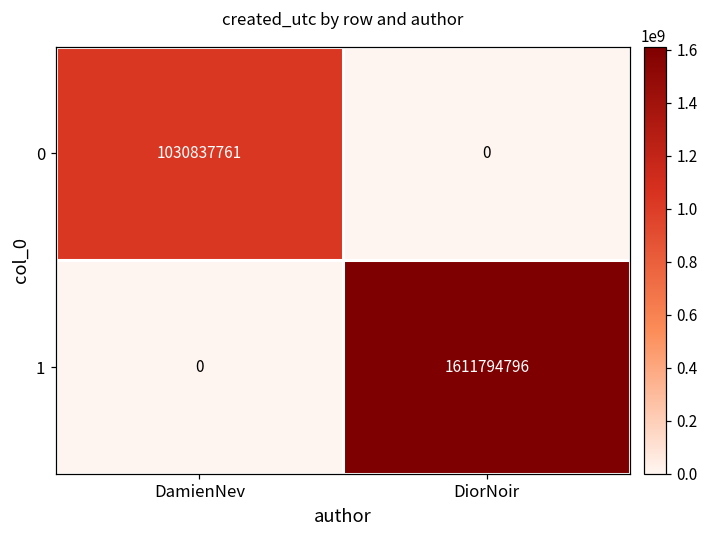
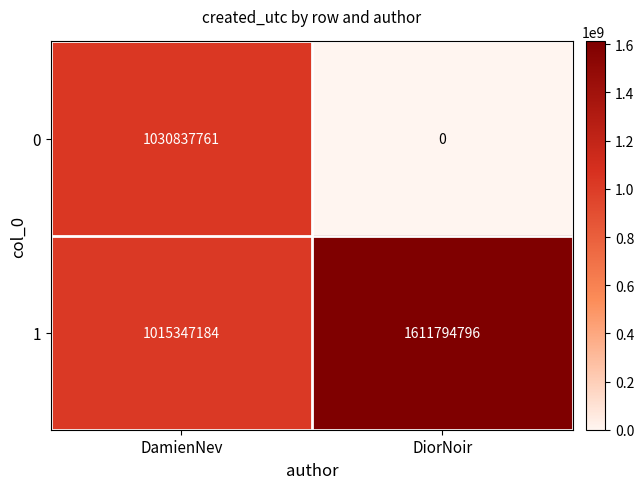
  {
    "0": {
      "DamienNev": 1030837761,
      "DiorNoir": 0
    },
    "1": {
-     "DamienNev": 0,
+     "DamienNev": 1015347184,
      "DiorNoir": 1611794796
    }
  }
